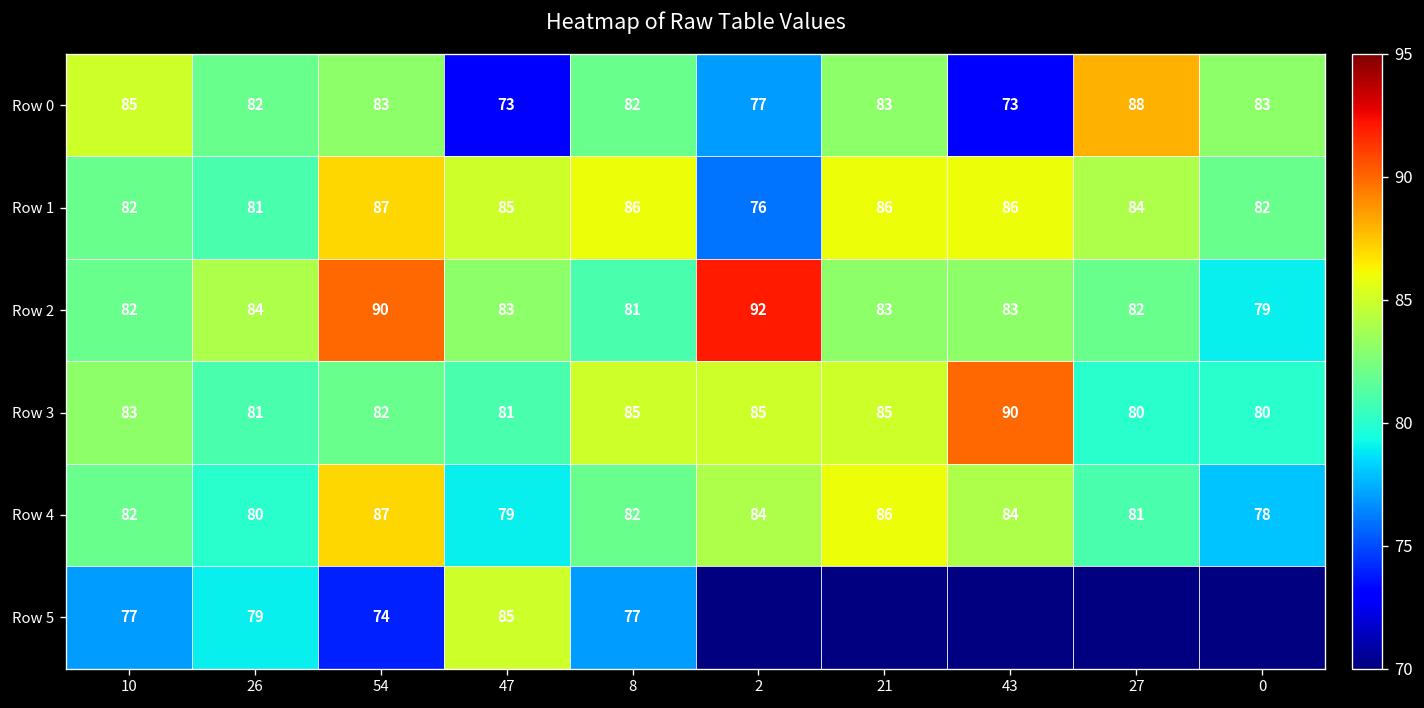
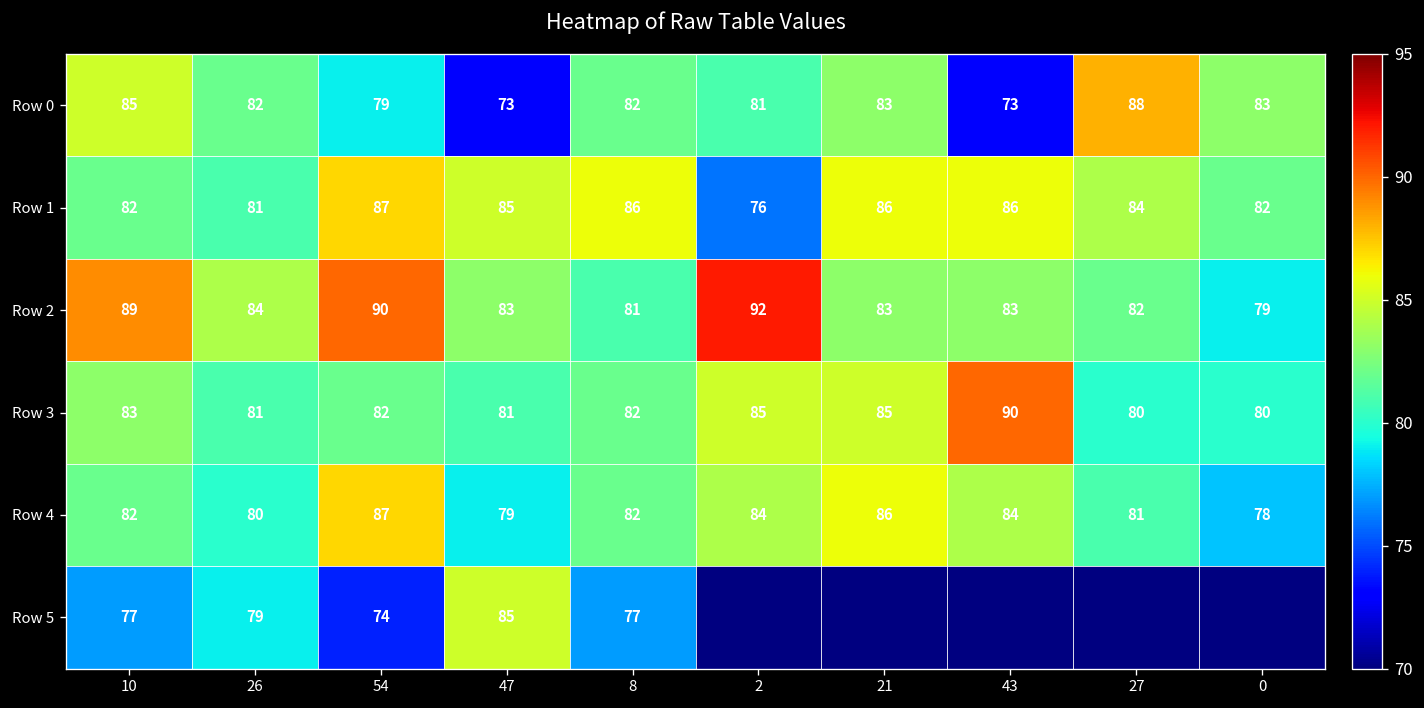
  {
    "Row 0": {
      "10": 85,
      "26": 82,
-     "54": 83,
+     "54": 79,
      "47": 73,
      "8": 82,
-     "2": 77,
+     "2": 81,
      "21": 83,
      "43": 73,
      "27": 88,
      "0": 83
    },
    "Row 1": {
      "10": 82,
      "26": 81,
      "54": 87,
      "47": 85,
      "8": 86,
      "2": 76,
      "21": 86,
      "43": 86,
      "27": 84,
      "0": 82
    },
    "Row 2": {
-     "10": 82,
+     "10": 89,
      "26": 84,
      "54": 90,
      "47": 83,
      "8": 81,
      "2": 92,
      "21": 83,
      "43": 83,
      "27": 82,
      "0": 79
    },
    "Row 3": {
      "10": 83,
      "26": 81,
      "54": 82,
      "47": 81,
-     "8": 85,
+     "8": 82,
      "2": 85,
      "21": 85,
      "43": 90,
      "27": 80,
      "0": 80
    },
    "Row 4": {
      "10": 82,
      "26": 80,
      "54": 87,
      "47": 79,
      "8": 82,
      "2": 84,
      "21": 86,
      "43": 84,
      "27": 81,
      "0": 78
    },
    "Row 5": {
      "10": 77,
      "26": 79,
      "54": 74,
      "47": 85,
      "8": 77
    }
  }
